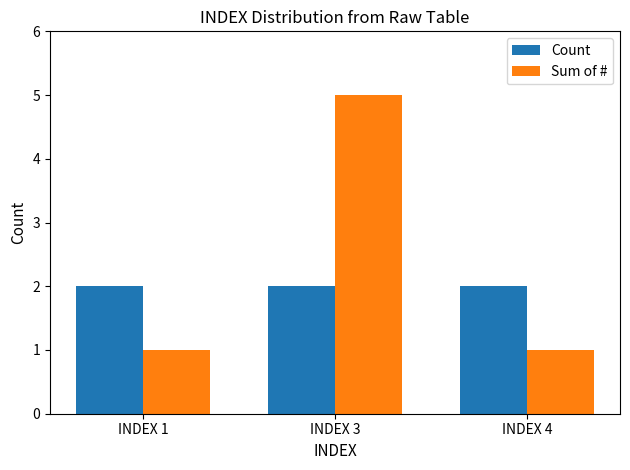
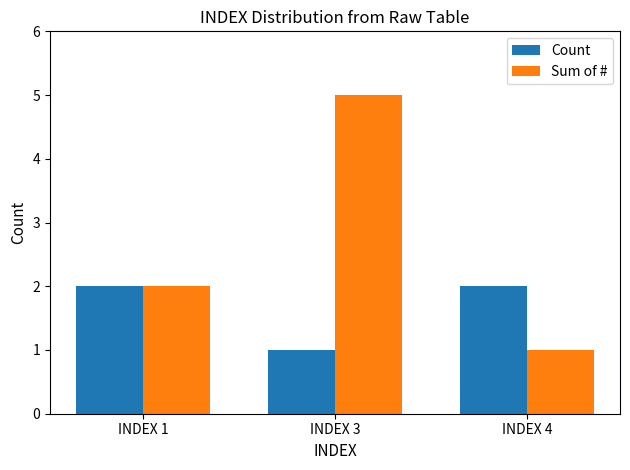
  {
    "Count": {
      "INDEX 1": 2,
-     "INDEX 3": 2,
+     "INDEX 3": 1,
      "INDEX 4": 2
    },
    "Sum of #": {
-     "INDEX 1": 1,
+     "INDEX 1": 2,
      "INDEX 3": 5,
      "INDEX 4": 1
    }
  }
